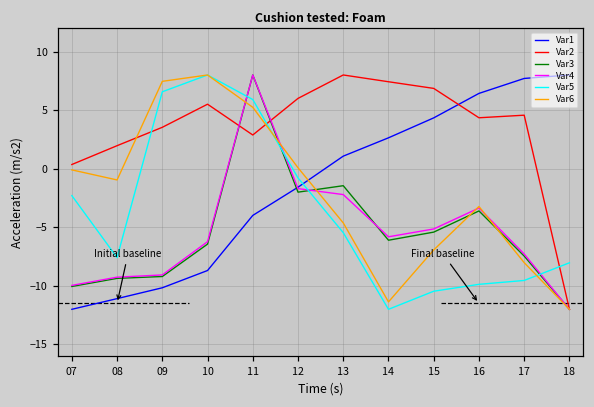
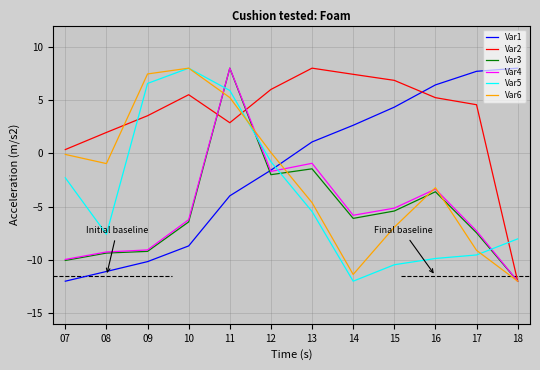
  {
    "Var1": {
      "07": -12.0,
      "08": -11.1,
      "09": -10.2,
      "10": -8.7,
      "11": -4.0,
      "13": 1.1,
      "14": 2.6,
      "15": 4.3,
      "16": 6.4,
      "17": 7.7
    },
    "Var2": {
      "07": 0.4,
      "08": 2.0,
      "09": 3.5,
      "10": 5.5,
      "11": 2.9,
      "12": 6.0,
      "13": 8.0,
      "14": 7.4,
      "15": 6.9,
-     "16": 4.3,
+     "16": 5.2,
      "17": 4.6
    },
    "Var3": {
      "12": -2.0,
      "13": -1.4,
      "14": -6.1,
      "15": -5.4,
      "16": -3.6
    },
    "Var4": {
-     "13": -2.2,
+     "13": -0.9,
      "14": -5.8,
      "15": -5.1
    },
    "Var5": {
      "07": -2.3,
      "08": -7.6,
      "09": 6.6,
      "11": 5.9,
      "12": -0.8,
      "13": -5.5,
      "14": -12.0,
      "15": -10.5,
      "16": -9.9,
      "17": -9.5,
      "18": -8.0
    },
    "Var6": {
      "07": -0.1,
      "08": -1.0,
      "09": 7.5,
      "11": 5.2,
      "12": 0.1,
      "13": -4.6,
      "14": -11.4,
      "15": -6.9,
-     "17": -8.0
+     "17": -9.1
    }
  }
